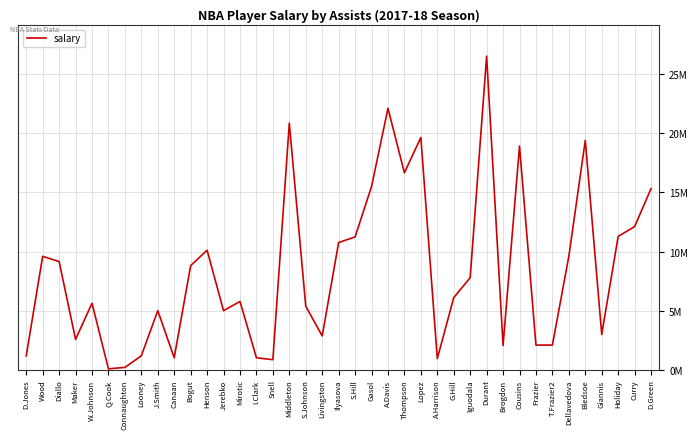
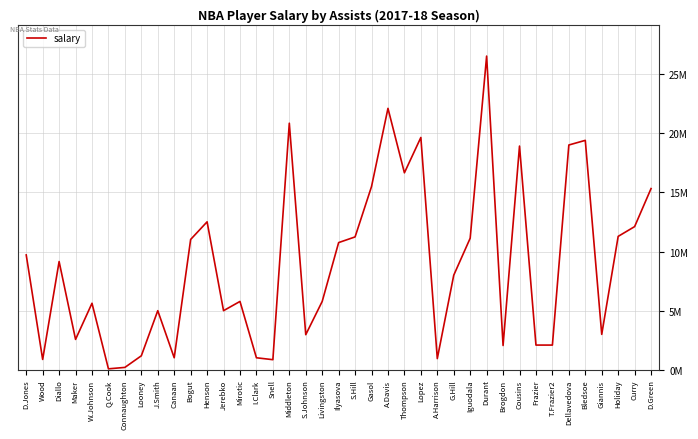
  {
-   "D.Jones": 1200000,
-   "Wood": 9600000,
+   "D.Jones": 9700000,
+   "Wood": 900000,
    "Diallo": 9200000,
    "Maker": 2600000,
    "W.Johnson": 5600000,
    "Q.Cook": 100000,
    "Connaughton": 200000,
    "Looney": 1200000,
    "J.Smith": 5000000,
    "Canaan": 1000000,
-   "Bogut": 8800000,
-   "Henson": 10100000,
+   "Bogut": 11000000,
+   "Henson": 12500000,
    "Jerebko": 5000000,
    "Mirotic": 5800000,
    "I.Clark": 1000000,
    "Snell": 900000,
    "Middleton": 20900000,
-   "S.Johnson": 5400000,
-   "Livingston": 2900000,
+   "S.Johnson": 3000000,
+   "Livingston": 5800000,
    "Ilyasova": 10800000,
    "S.Hill": 11200000,
    "Gasol": 15500000,
    "A.Davis": 22100000,
    "Thompson": 16700000,
    "Lopez": 19700000,
    "A.Harrison": 900000,
-   "G.Hill": 6100000,
-   "Iguodala": 7800000,
+   "G.Hill": 8000000,
+   "Iguodala": 11100000,
    "Durant": 26500000,
    "Brogdon": 2100000,
    "Cousins": 18900000,
    "Frazier": 2100000,
    "T.Frazier2": 2100000,
-   "Dellavedova": 9600000,
+   "Dellavedova": 19000000,
    "Bledsoe": 19400000,
    "Giannis": 3000000,
    "Holiday": 11300000,
    "Curry": 12100000,
    "D.Green": 15300000
  }
